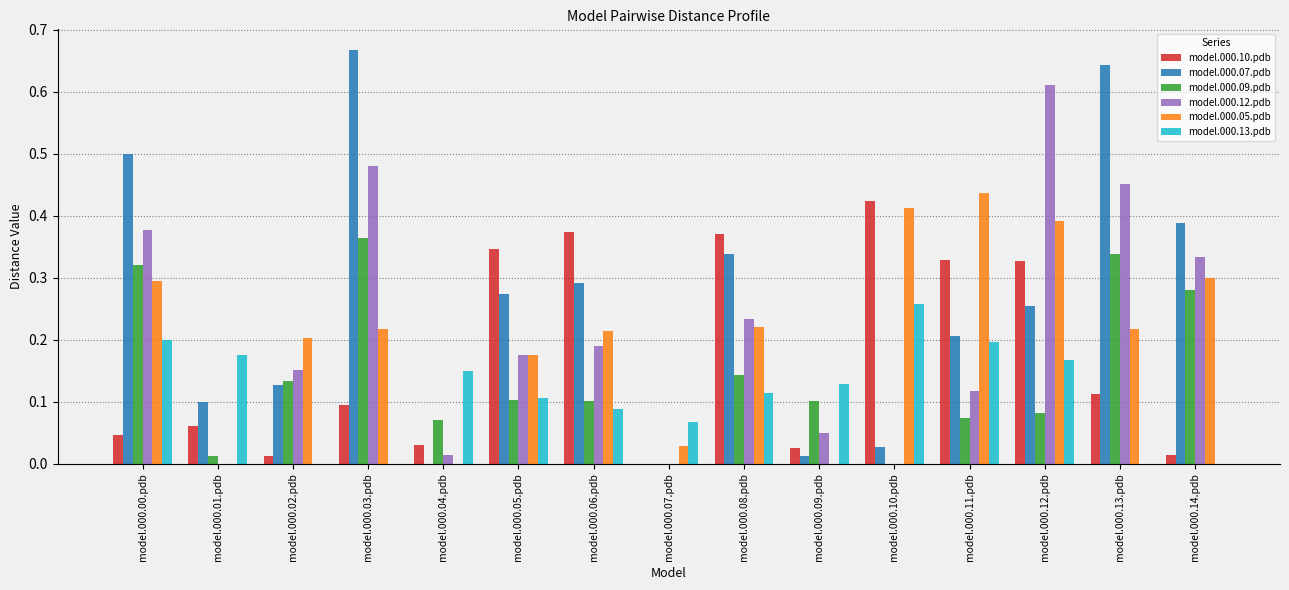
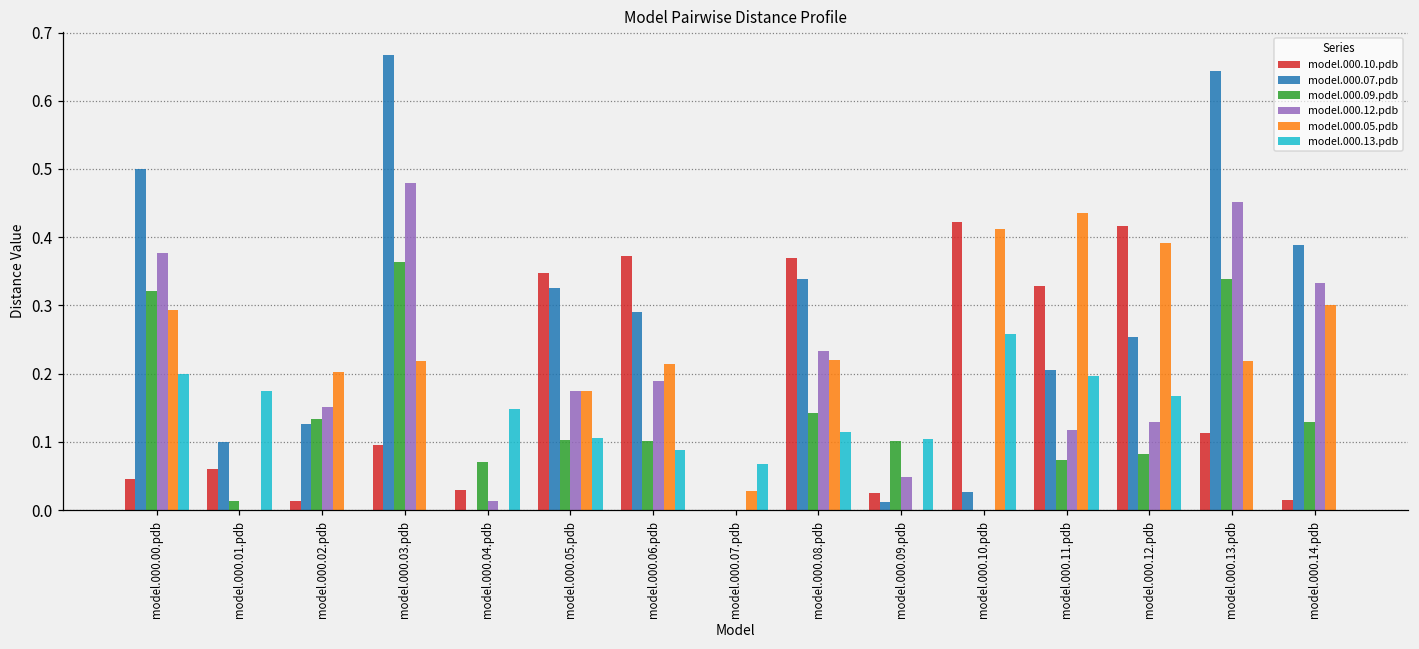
  {
    "model.000.10.pdb": {
      "model.000.00.pdb": 0.05,
      "model.000.01.pdb": 0.06,
      "model.000.02.pdb": 0.01,
      "model.000.03.pdb": 0.10,
      "model.000.04.pdb": 0.03,
      "model.000.05.pdb": 0.35,
      "model.000.06.pdb": 0.37,
      "model.000.07.pdb": 0.00,
      "model.000.08.pdb": 0.37,
      "model.000.09.pdb": 0.03,
      "model.000.10.pdb": 0.42,
      "model.000.11.pdb": 0.33,
-     "model.000.12.pdb": 0.33,
+     "model.000.12.pdb": 0.42,
      "model.000.13.pdb": 0.11,
      "model.000.14.pdb": 0.02
    },
    "model.000.07.pdb": {
      "model.000.00.pdb": 0.50,
      "model.000.01.pdb": 0.10,
      "model.000.02.pdb": 0.13,
      "model.000.03.pdb": 0.67,
      "model.000.04.pdb": 0.00,
-     "model.000.05.pdb": 0.27,
+     "model.000.05.pdb": 0.33,
      "model.000.06.pdb": 0.29,
      "model.000.07.pdb": 0.00,
      "model.000.08.pdb": 0.34,
      "model.000.09.pdb": 0.01,
      "model.000.10.pdb": 0.03,
      "model.000.11.pdb": 0.21,
      "model.000.12.pdb": 0.25,
      "model.000.13.pdb": 0.64,
      "model.000.14.pdb": 0.39
    },
    "model.000.09.pdb": {
      "model.000.00.pdb": 0.32,
      "model.000.01.pdb": 0.01,
      "model.000.02.pdb": 0.13,
      "model.000.03.pdb": 0.36,
      "model.000.04.pdb": 0.07,
      "model.000.05.pdb": 0.10,
      "model.000.06.pdb": 0.10,
      "model.000.07.pdb": 0.00,
      "model.000.08.pdb": 0.14,
      "model.000.09.pdb": 0.10,
      "model.000.10.pdb": 0.00,
      "model.000.11.pdb": 0.07,
      "model.000.12.pdb": 0.08,
      "model.000.13.pdb": 0.34,
-     "model.000.14.pdb": 0.28
+     "model.000.14.pdb": 0.13
    },
    "model.000.12.pdb": {
      "model.000.00.pdb": 0.38,
      "model.000.01.pdb": 0.00,
      "model.000.02.pdb": 0.15,
      "model.000.03.pdb": 0.48,
      "model.000.04.pdb": 0.01,
      "model.000.05.pdb": 0.18,
      "model.000.06.pdb": 0.19,
      "model.000.07.pdb": 0.00,
      "model.000.08.pdb": 0.23,
      "model.000.09.pdb": 0.05,
      "model.000.10.pdb": 0.00,
      "model.000.11.pdb": 0.12,
-     "model.000.12.pdb": 0.61,
+     "model.000.12.pdb": 0.13,
      "model.000.13.pdb": 0.45,
      "model.000.14.pdb": 0.33
    },
    "model.000.05.pdb": {
      "model.000.00.pdb": 0.29,
      "model.000.01.pdb": 0.00,
      "model.000.02.pdb": 0.20,
      "model.000.03.pdb": 0.22,
      "model.000.04.pdb": 0.00,
      "model.000.05.pdb": 0.18,
      "model.000.06.pdb": 0.21,
      "model.000.07.pdb": 0.03,
      "model.000.08.pdb": 0.22,
      "model.000.09.pdb": 0.00,
      "model.000.10.pdb": 0.41,
      "model.000.11.pdb": 0.44,
      "model.000.12.pdb": 0.39,
      "model.000.13.pdb": 0.22,
      "model.000.14.pdb": 0.30
    },
    "model.000.13.pdb": {
      "model.000.00.pdb": 0.20,
      "model.000.01.pdb": 0.18,
      "model.000.02.pdb": 0.00,
      "model.000.03.pdb": 0.00,
      "model.000.04.pdb": 0.15,
      "model.000.05.pdb": 0.11,
      "model.000.06.pdb": 0.09,
      "model.000.07.pdb": 0.07,
      "model.000.08.pdb": 0.11,
-     "model.000.09.pdb": 0.13,
+     "model.000.09.pdb": 0.10,
      "model.000.10.pdb": 0.26,
      "model.000.11.pdb": 0.20,
      "model.000.12.pdb": 0.17,
      "model.000.13.pdb": 0.00,
      "model.000.14.pdb": 0.00
    }
  }
